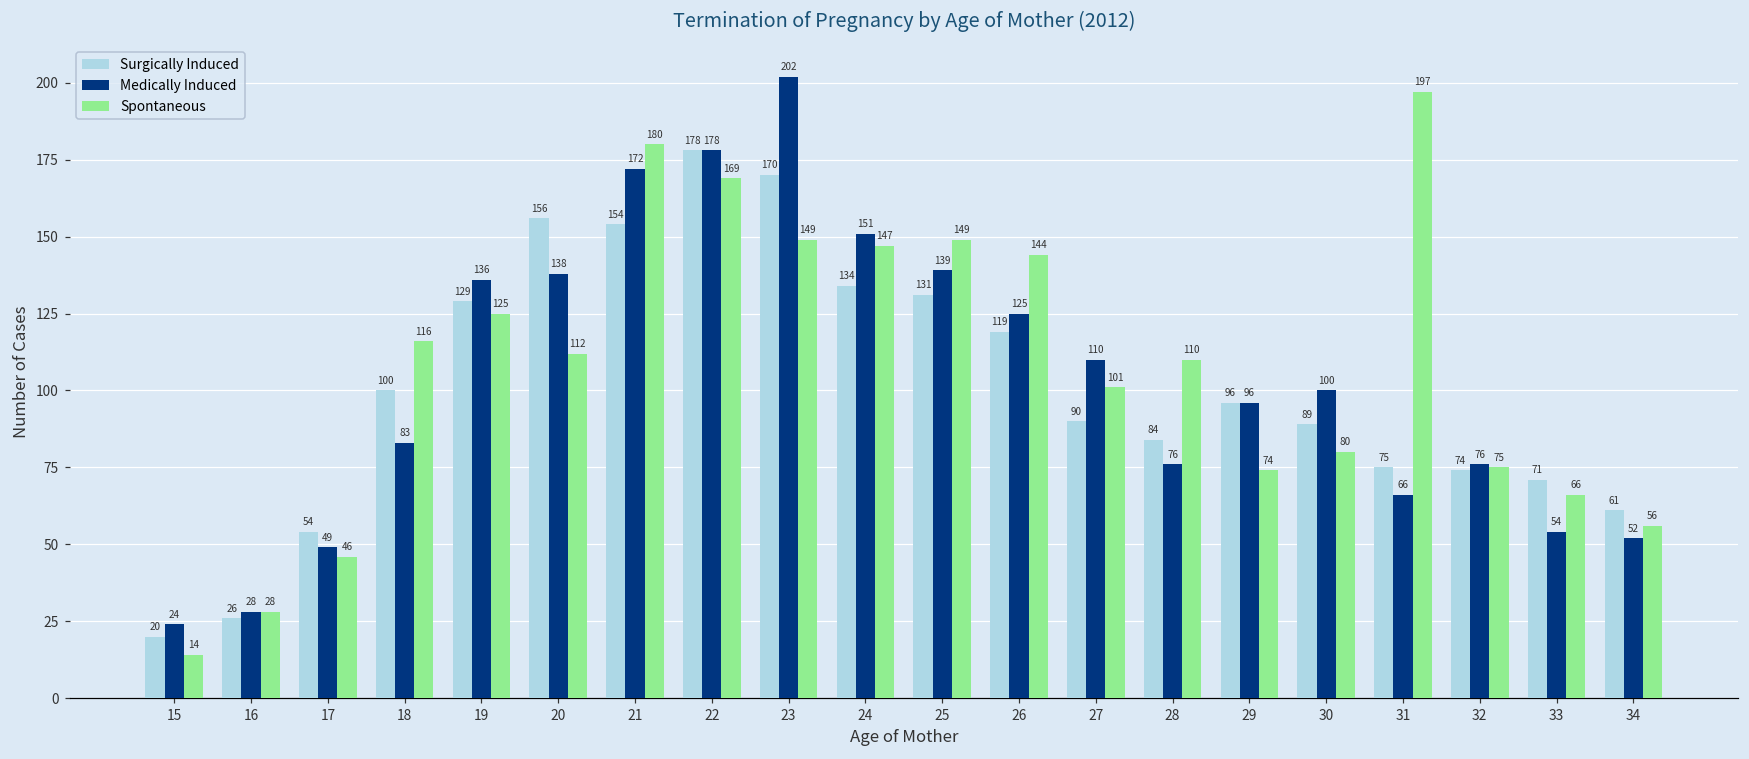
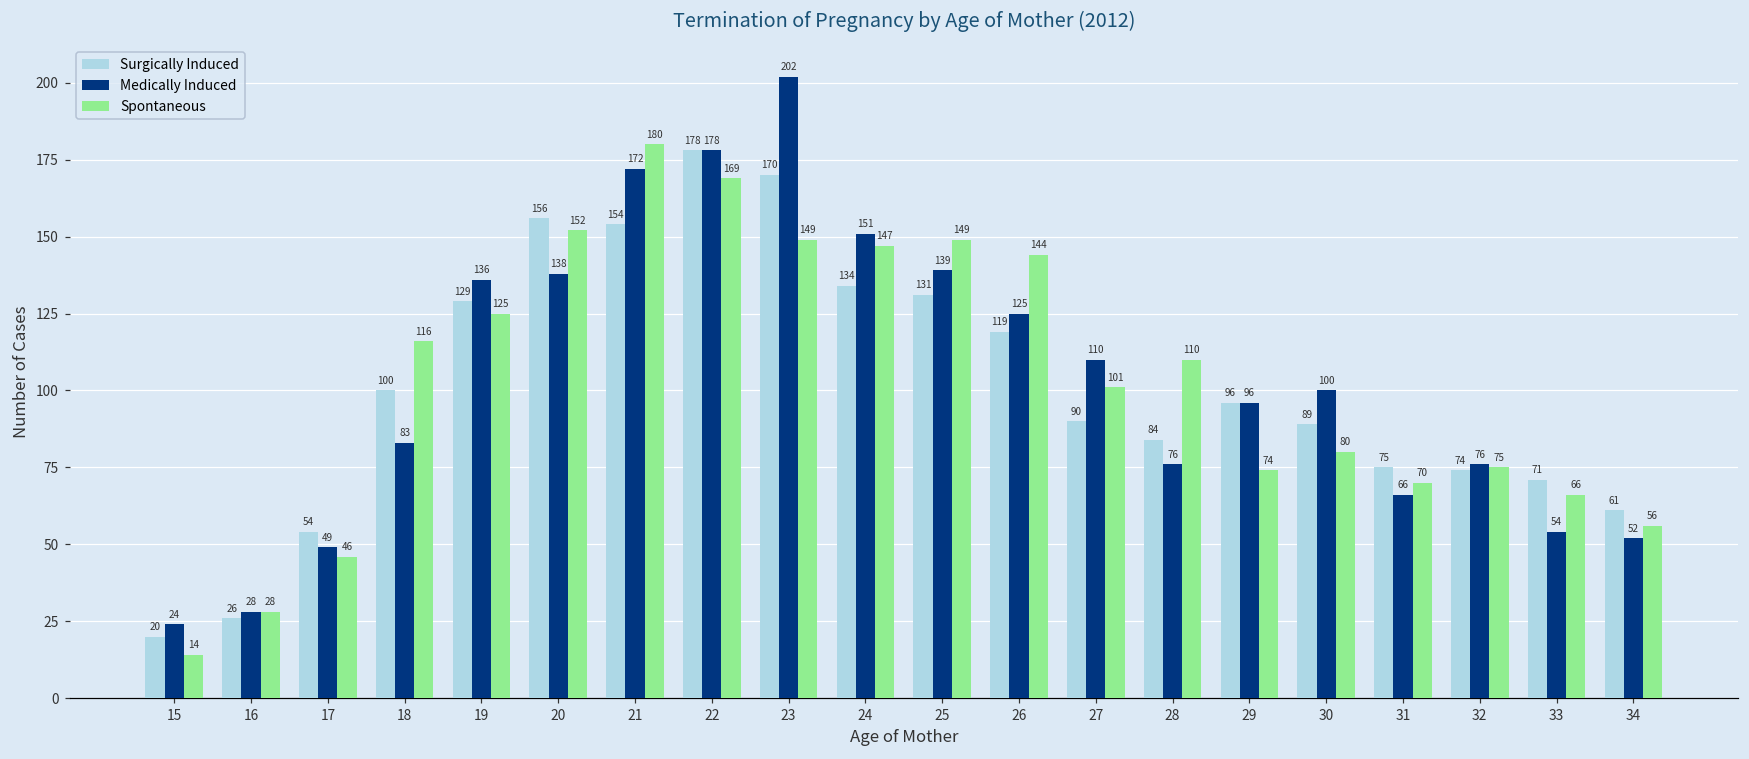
  {
    "Surgically Induced": {
      "15": 20,
      "16": 26,
      "17": 54,
      "18": 100,
      "19": 129,
      "20": 156,
      "21": 154,
      "22": 178,
      "23": 170,
      "24": 134,
      "25": 131,
      "26": 119,
      "27": 90,
      "28": 84,
      "29": 96,
      "30": 89,
      "31": 75,
      "32": 74,
      "33": 71,
      "34": 61
    },
    "Medically Induced": {
      "15": 24,
      "16": 28,
      "17": 49,
      "18": 83,
      "19": 136,
      "20": 138,
      "21": 172,
      "22": 178,
      "23": 202,
      "24": 151,
      "25": 139,
      "26": 125,
      "27": 110,
      "28": 76,
      "29": 96,
      "30": 100,
      "31": 66,
      "32": 76,
      "33": 54,
      "34": 52
    },
    "Spontaneous": {
      "15": 14,
      "16": 28,
      "17": 46,
      "18": 116,
      "19": 125,
-     "20": 112,
+     "20": 152,
      "21": 180,
      "22": 169,
      "23": 149,
      "24": 147,
      "25": 149,
      "26": 144,
      "27": 101,
      "28": 110,
      "29": 74,
      "30": 80,
-     "31": 197,
+     "31": 70,
      "32": 75,
      "33": 66,
      "34": 56
    }
  }
